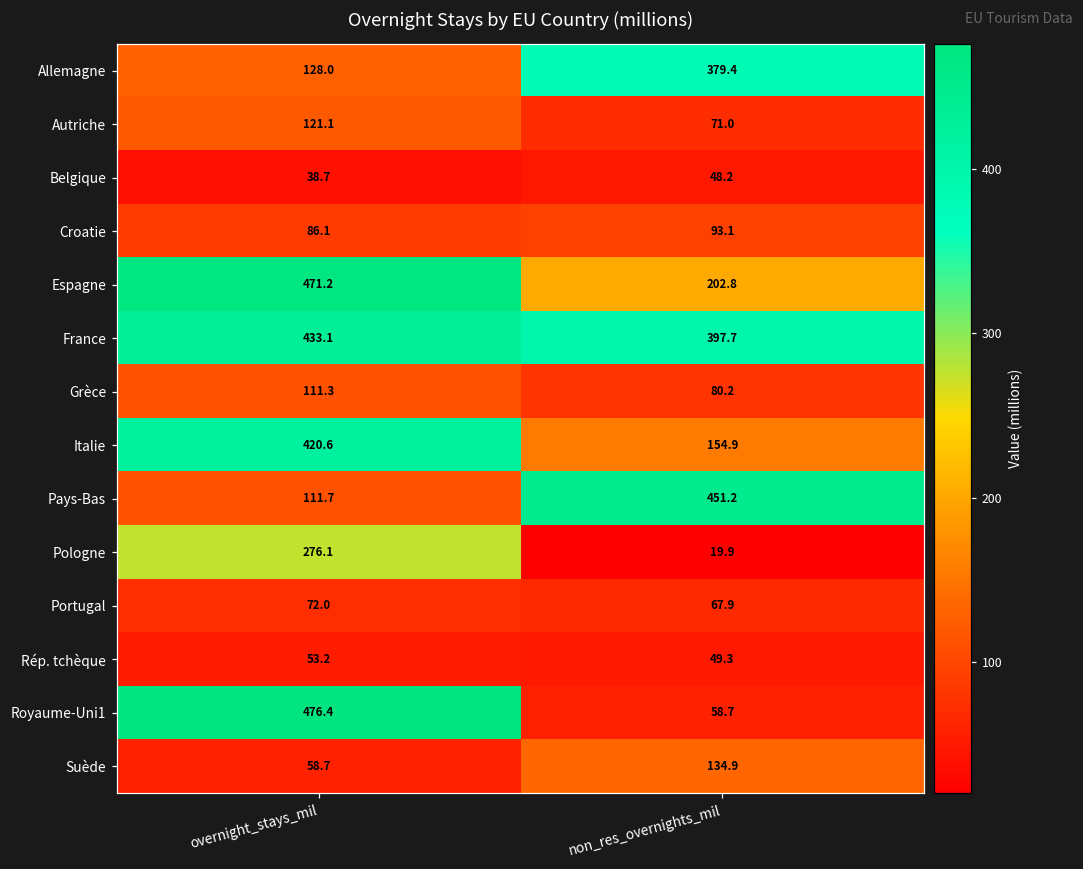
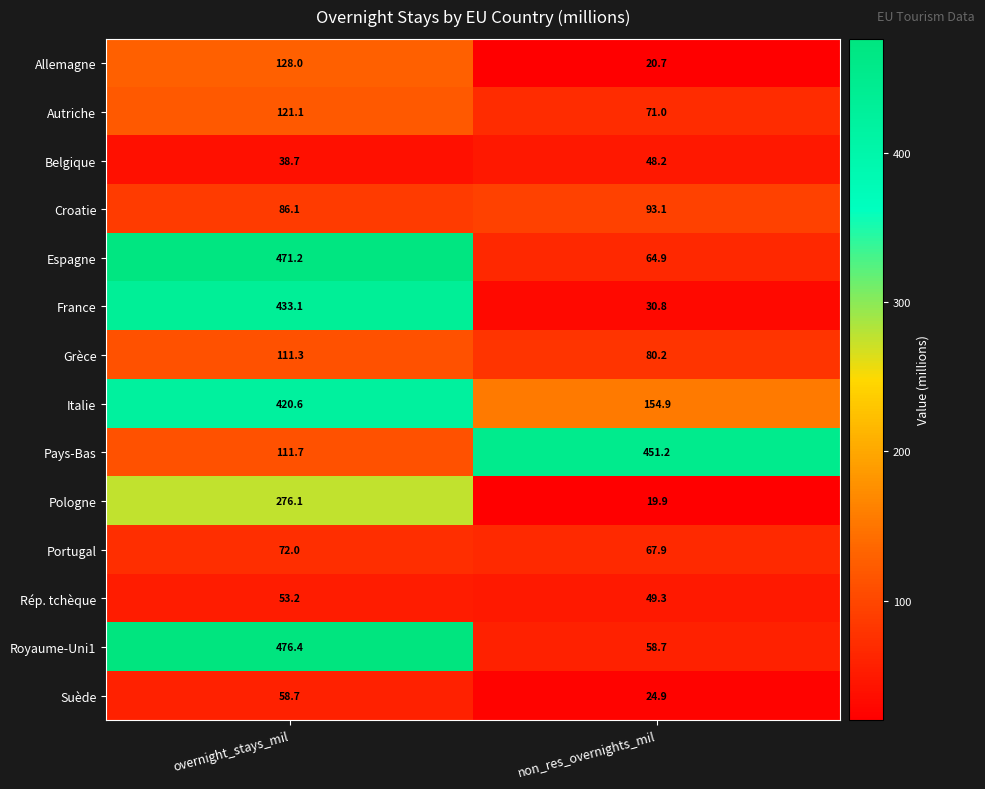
  {
    "Allemagne": {
      "overnight_stays_mil": 128.0,
-     "non_res_overnights_mil": 379.4
+     "non_res_overnights_mil": 20.7
    },
    "Autriche": {
      "overnight_stays_mil": 121.1,
      "non_res_overnights_mil": 71.0
    },
    "Belgique": {
      "overnight_stays_mil": 38.7,
      "non_res_overnights_mil": 48.2
    },
    "Croatie": {
      "overnight_stays_mil": 86.1,
      "non_res_overnights_mil": 93.1
    },
    "Espagne": {
      "overnight_stays_mil": 471.2,
-     "non_res_overnights_mil": 202.8
+     "non_res_overnights_mil": 64.9
    },
    "France": {
      "overnight_stays_mil": 433.1,
-     "non_res_overnights_mil": 397.7
+     "non_res_overnights_mil": 30.8
    },
    "Grèce": {
      "overnight_stays_mil": 111.3,
      "non_res_overnights_mil": 80.2
    },
    "Italie": {
      "overnight_stays_mil": 420.6,
      "non_res_overnights_mil": 154.9
    },
    "Pays-Bas": {
      "overnight_stays_mil": 111.7,
      "non_res_overnights_mil": 451.2
    },
    "Pologne": {
      "overnight_stays_mil": 276.1,
      "non_res_overnights_mil": 19.9
    },
    "Portugal": {
      "overnight_stays_mil": 72.0,
      "non_res_overnights_mil": 67.9
    },
    "Rép. tchèque": {
      "overnight_stays_mil": 53.2,
      "non_res_overnights_mil": 49.3
    },
    "Royaume-Uni1": {
      "overnight_stays_mil": 476.4,
      "non_res_overnights_mil": 58.7
    },
    "Suède": {
      "overnight_stays_mil": 58.7,
-     "non_res_overnights_mil": 134.9
+     "non_res_overnights_mil": 24.9
    }
  }
